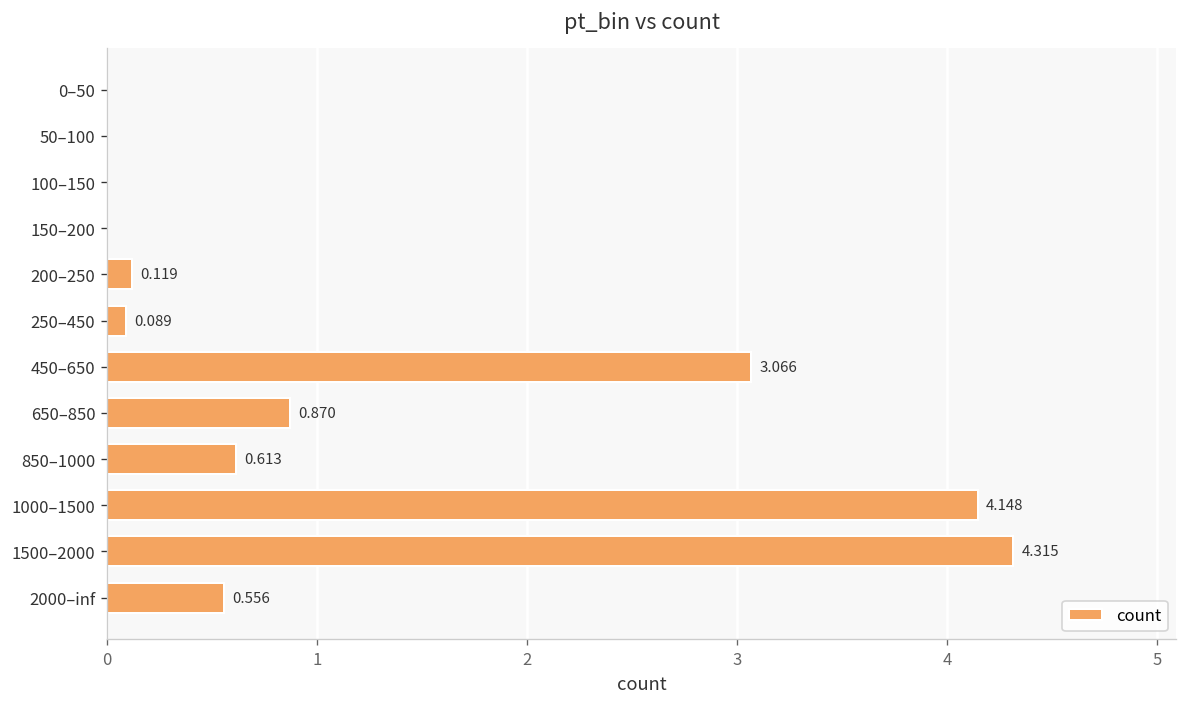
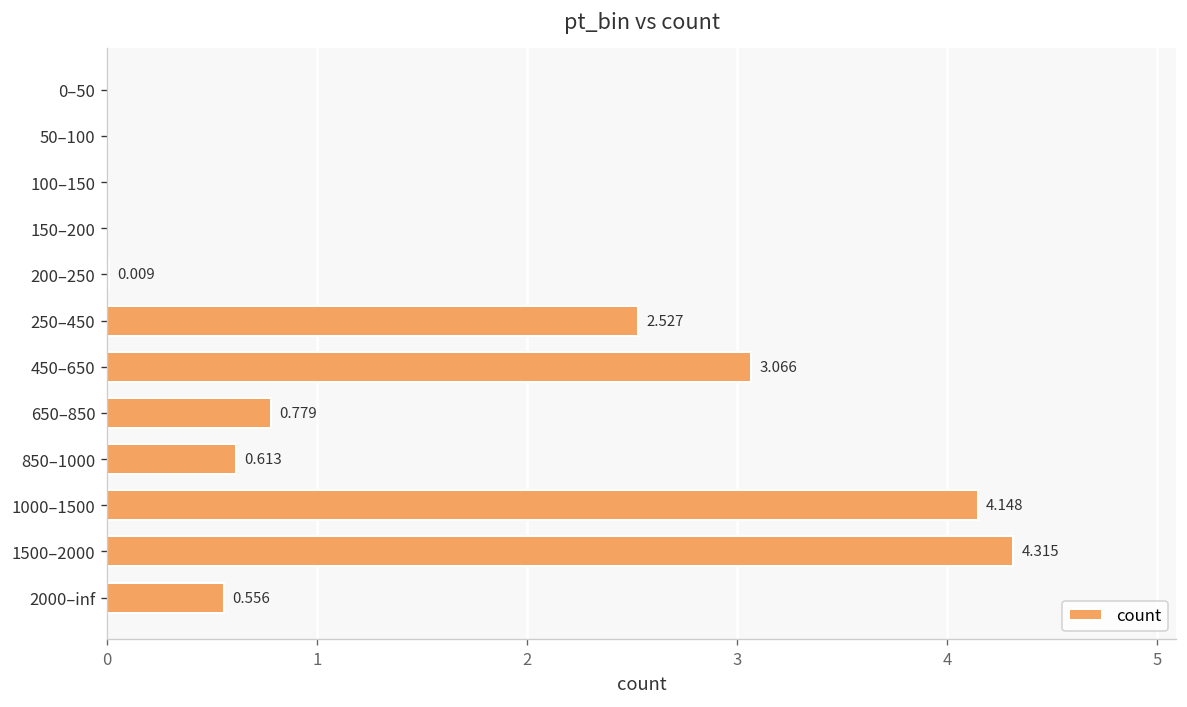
  {
-   "200–250": 0.119,
-   "250–450": 0.089,
+   "200–250": 0.009,
+   "250–450": 2.527,
    "450–650": 3.066,
-   "650–850": 0.870,
+   "650–850": 0.779,
    "850–1000": 0.613,
    "1000–1500": 4.148,
    "1500–2000": 4.315,
    "2000–inf": 0.556
  }
